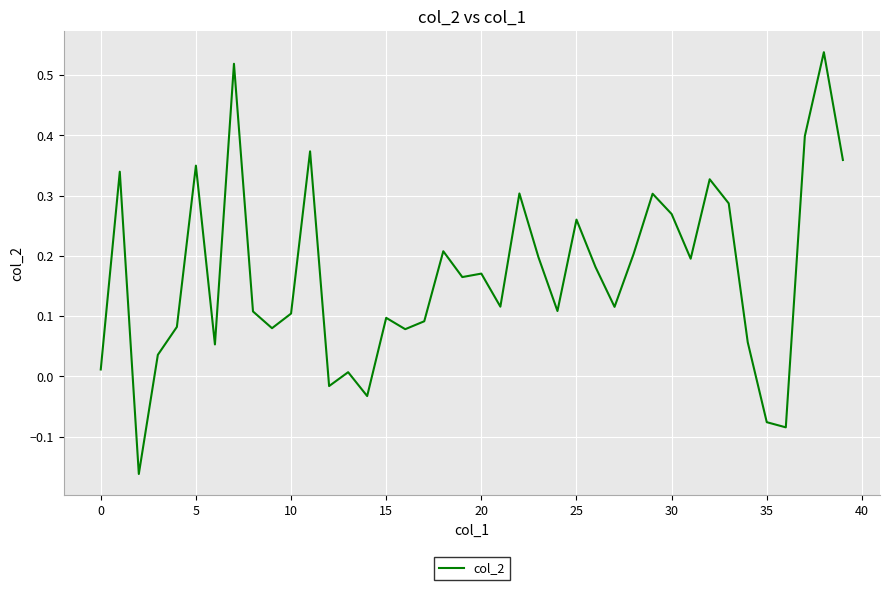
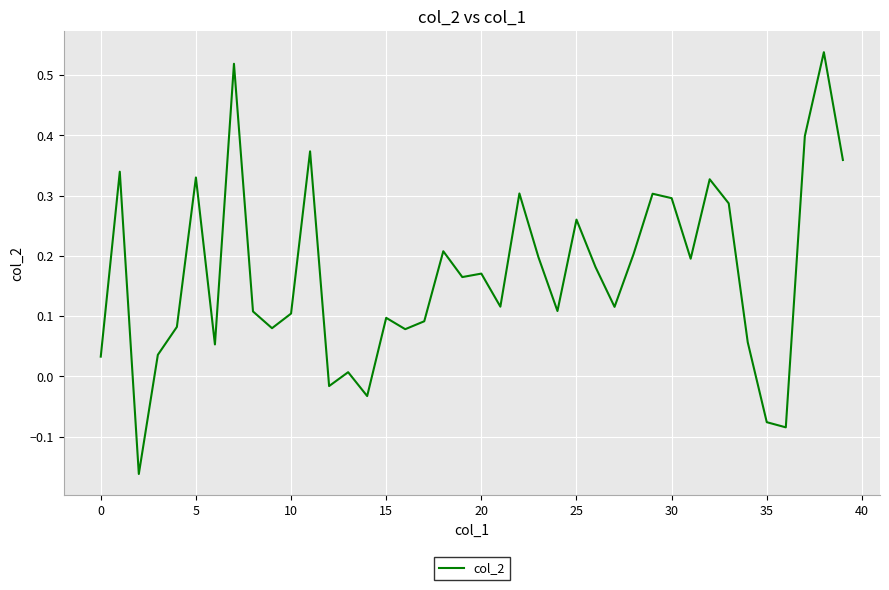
  {
-   "0": 0.01,
-   "5": 0.35,
+   "0": 0.03,
+   "5": 0.33,
    "10": 0.10,
    "15": 0.10,
    "20": 0.17,
    "25": 0.26,
-   "30": 0.27,
+   "30": 0.30,
    "35": -0.08
  }
